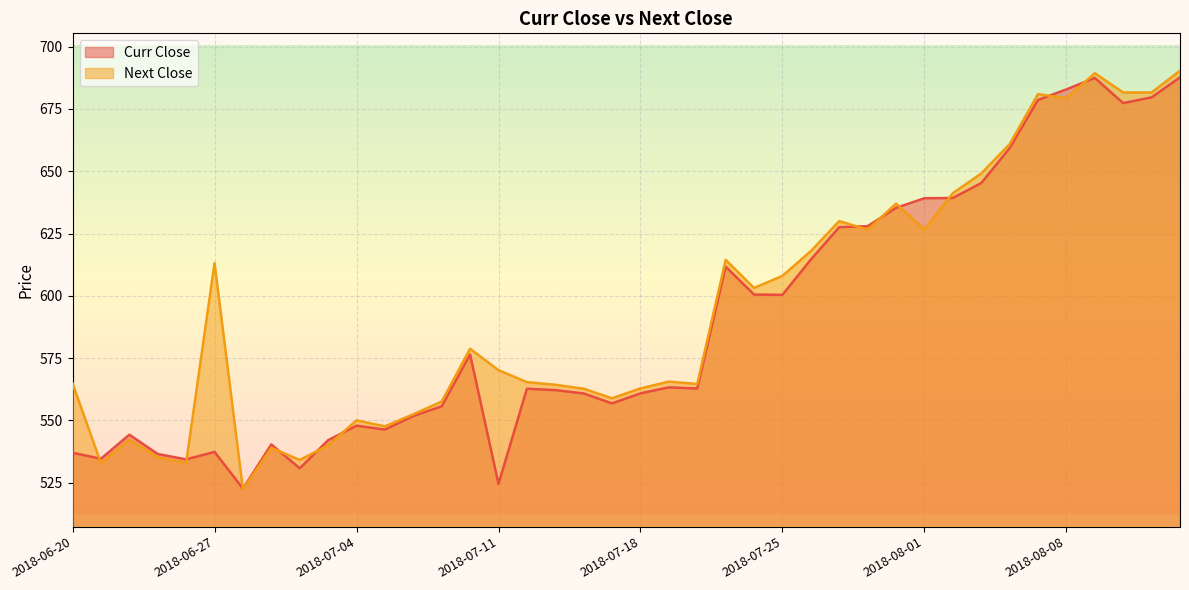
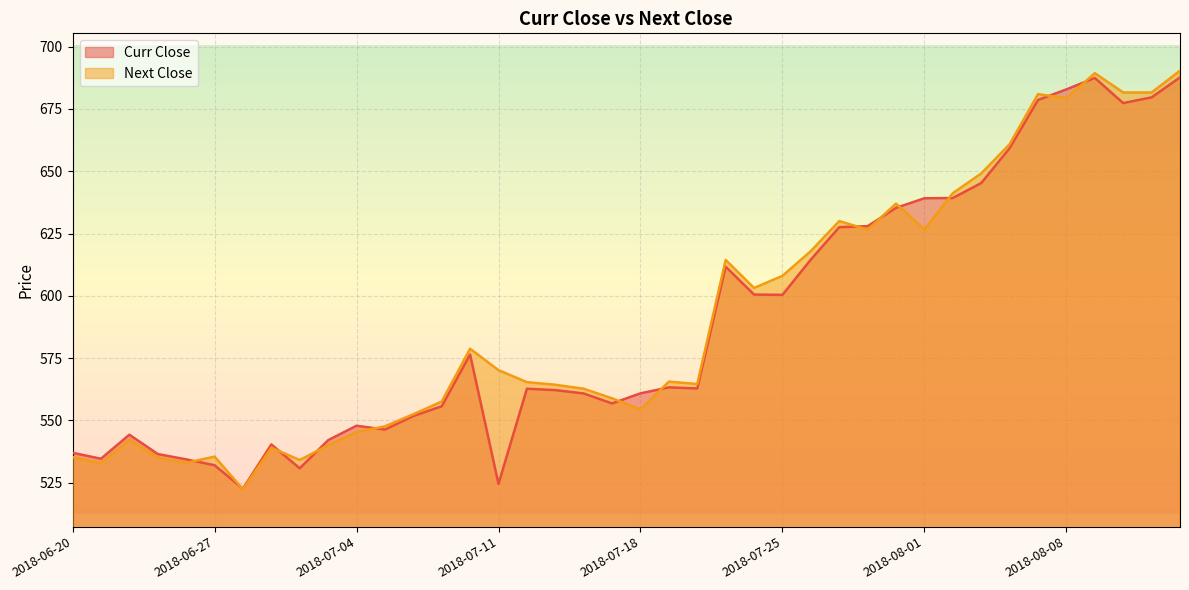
  {
    "Curr Close": {
      "2018-06-20": 537,
-     "2018-06-27": 537,
+     "2018-06-27": 532,
      "2018-07-04": 548,
      "2018-07-11": 525,
      "2018-07-18": 561,
      "2018-07-25": 600,
      "2018-08-01": 639,
      "2018-08-08": 683
    },
    "Next Close": {
-     "2018-06-20": 565,
-     "2018-06-27": 613,
-     "2018-07-04": 550,
+     "2018-06-20": 535,
+     "2018-06-27": 535,
+     "2018-07-04": 545,
      "2018-07-11": 570,
-     "2018-07-18": 563,
+     "2018-07-18": 554,
      "2018-07-25": 608,
      "2018-08-01": 627,
      "2018-08-08": 679
    }
  }
